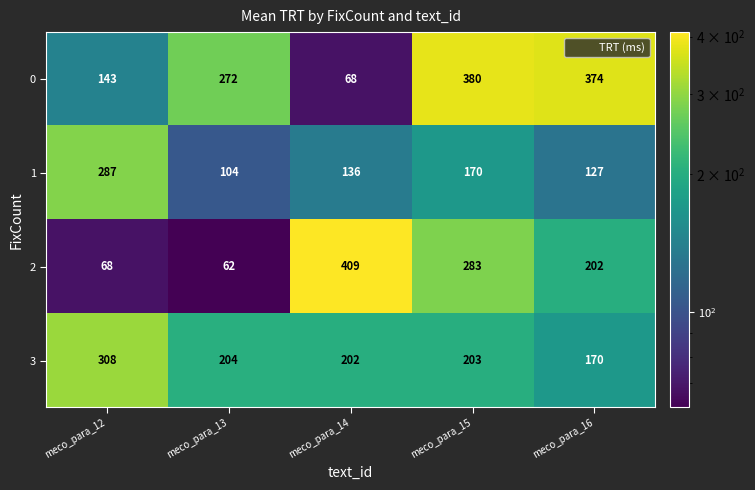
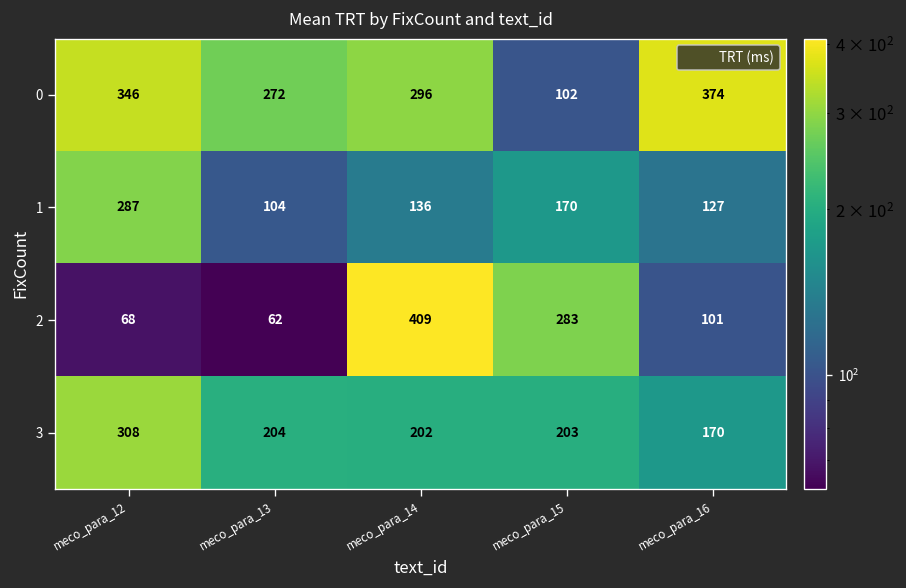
  {
    "0": {
-     "meco_para_12": 143,
+     "meco_para_12": 346,
      "meco_para_13": 272,
-     "meco_para_14": 68,
-     "meco_para_15": 380,
+     "meco_para_14": 296,
+     "meco_para_15": 102,
      "meco_para_16": 374
    },
    "1": {
      "meco_para_12": 287,
      "meco_para_13": 104,
      "meco_para_14": 136,
      "meco_para_15": 170,
      "meco_para_16": 127
    },
    "2": {
      "meco_para_12": 68,
      "meco_para_13": 62,
      "meco_para_14": 409,
      "meco_para_15": 283,
-     "meco_para_16": 202
+     "meco_para_16": 101
    },
    "3": {
      "meco_para_12": 308,
      "meco_para_13": 204,
      "meco_para_14": 202,
      "meco_para_15": 203,
      "meco_para_16": 170
    }
  }
